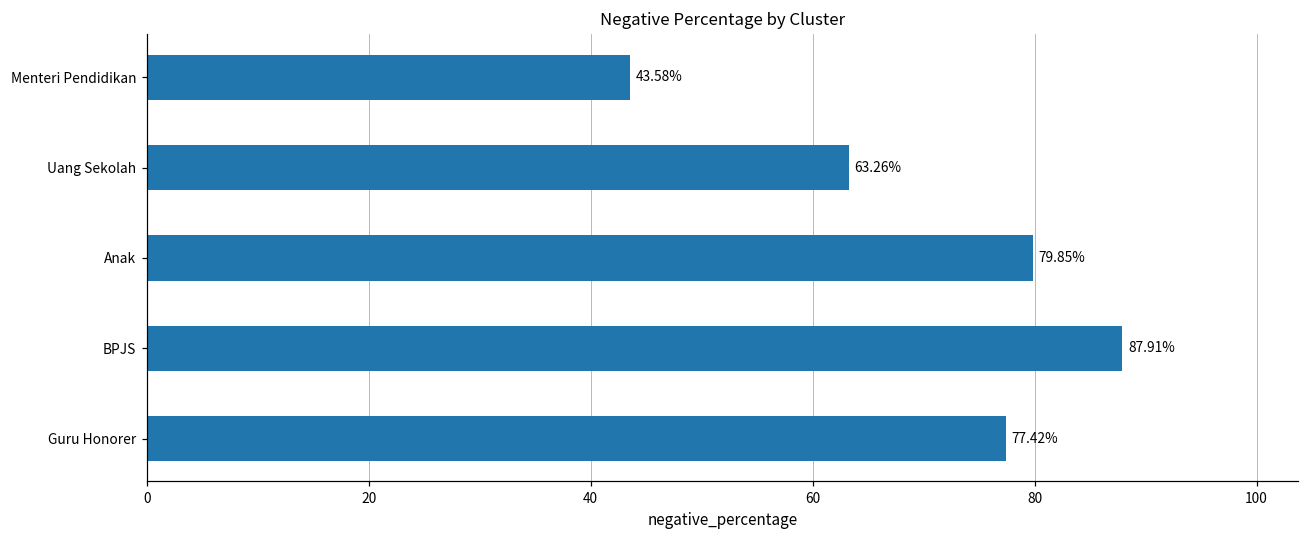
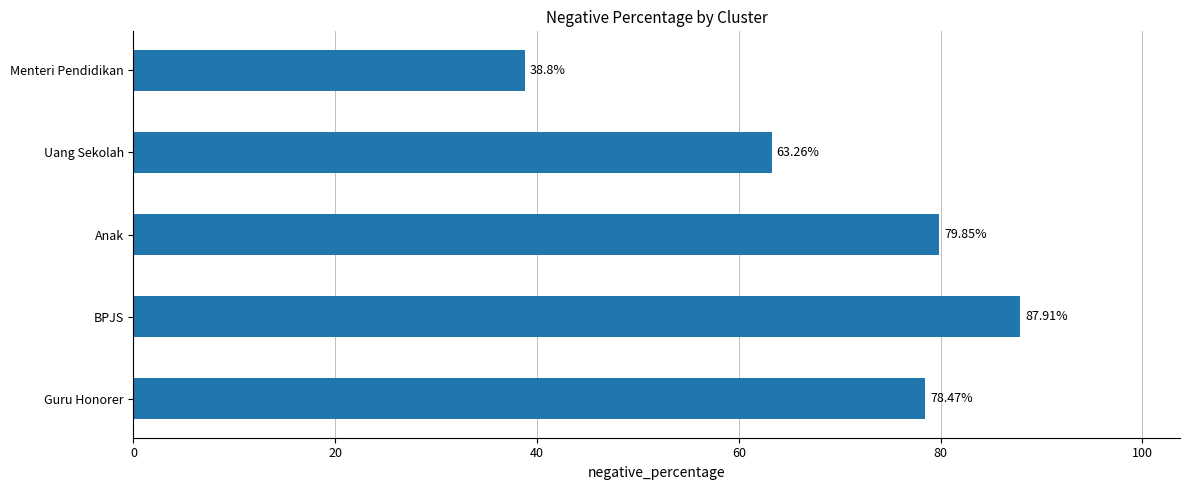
  {
-   "Menteri Pendidikan": "43.58%",
+   "Menteri Pendidikan": "38.8%",
    "Uang Sekolah": "63.26%",
    "Anak": "79.85%",
    "BPJS": "87.91%",
-   "Guru Honorer": "77.42%"
+   "Guru Honorer": "78.47%"
  }
